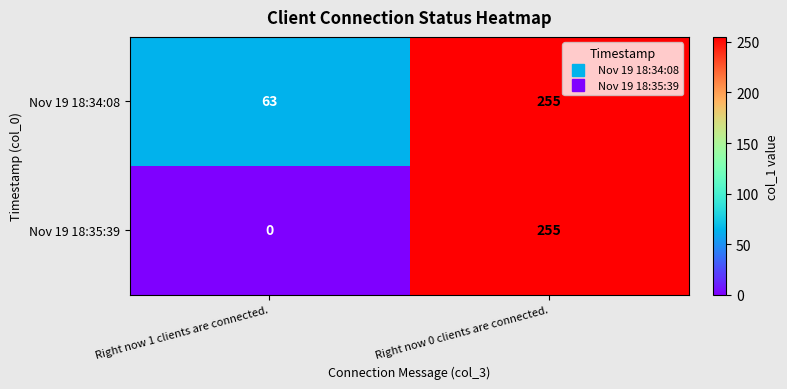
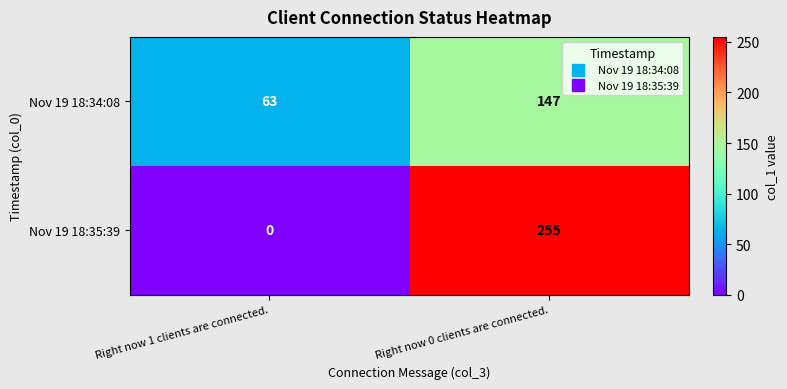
  {
    "Nov 19 18:34:08": {
      "Right now 1 clients are connected.": 63,
-     "Right now 0 clients are connected.": 255
+     "Right now 0 clients are connected.": 147
    },
    "Nov 19 18:35:39": {
      "Right now 1 clients are connected.": 0,
      "Right now 0 clients are connected.": 255
    }
  }
